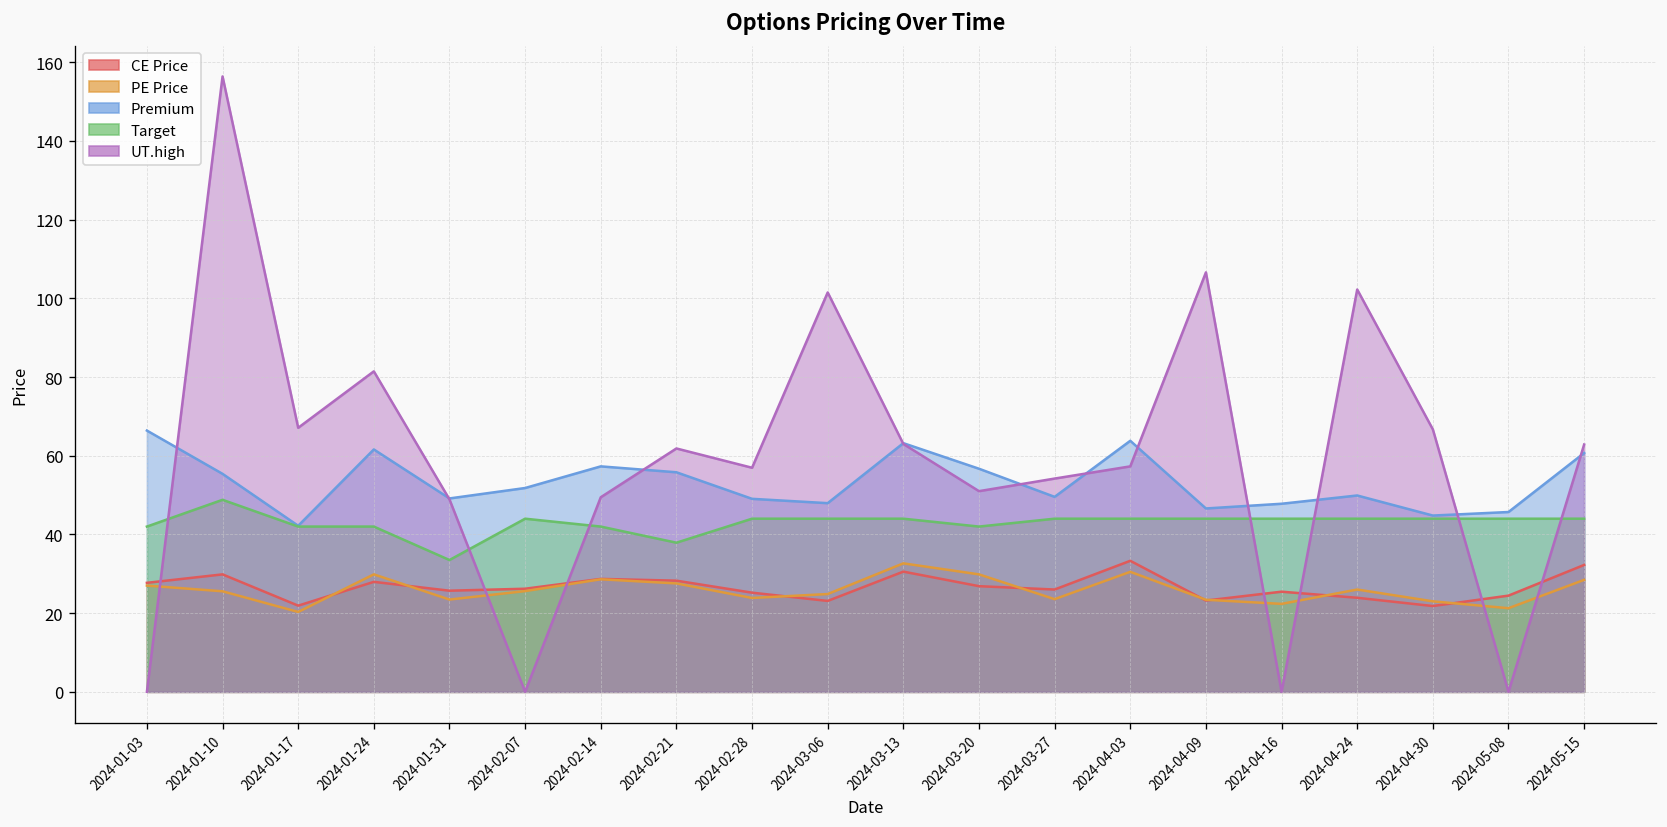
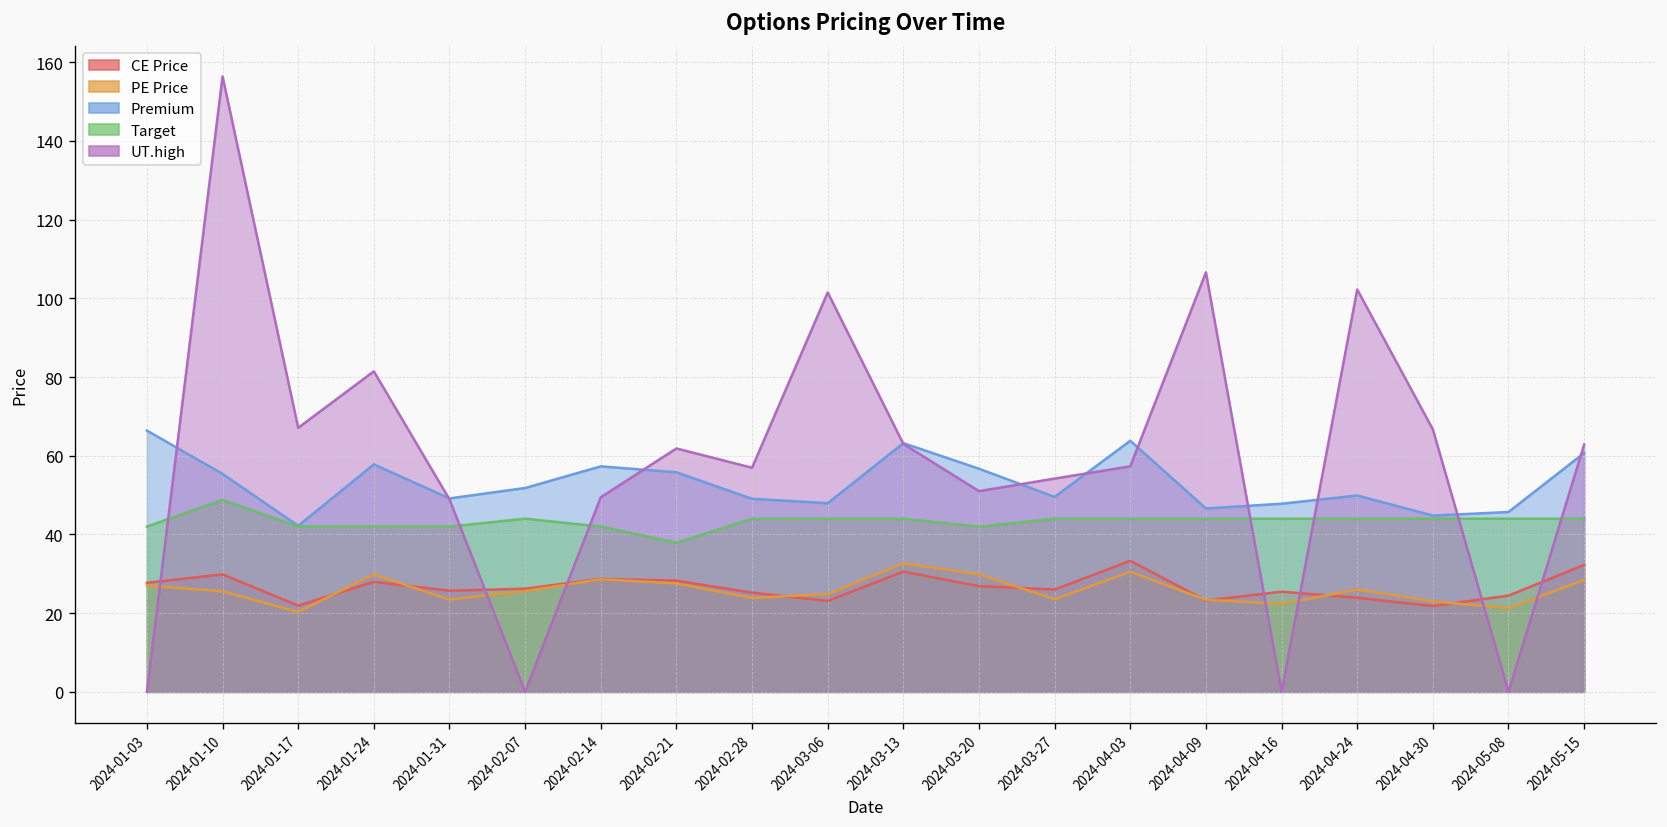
  {
    "Premium": {
      "2024-01-03": 66,
      "2024-01-10": 55,
-     "2024-01-24": 62,
+     "2024-01-24": 58,
      "2024-02-07": 52,
      "2024-02-14": 57,
      "2024-02-21": 56,
      "2024-02-28": 49,
      "2024-03-06": 48,
      "2024-03-20": 57,
      "2024-03-27": 50,
      "2024-04-03": 64,
      "2024-04-09": 47,
      "2024-04-16": 48,
      "2024-04-24": 50,
      "2024-04-30": 45,
      "2024-05-08": 46,
      "2024-05-15": 61
    },
    "Target": {
      "2024-01-03": 42,
      "2024-01-10": 49,
      "2024-01-24": 42,
-     "2024-01-31": 34,
+     "2024-01-31": 42,
      "2024-02-07": 44,
      "2024-02-14": 42,
      "2024-02-21": 38,
      "2024-02-28": 44,
      "2024-03-06": 44,
      "2024-03-13": 44,
      "2024-03-20": 42,
      "2024-03-27": 44,
      "2024-04-03": 44,
      "2024-04-09": 44,
      "2024-04-16": 44,
      "2024-04-24": 44,
      "2024-04-30": 44,
      "2024-05-08": 44,
      "2024-05-15": 44
    },
    "UT.high": {
      "2024-01-03": 0,
      "2024-01-10": 156,
      "2024-01-17": 67,
      "2024-01-24": 81,
      "2024-02-07": 0,
      "2024-02-14": 49,
      "2024-02-21": 62,
      "2024-02-28": 57,
      "2024-03-06": 102,
      "2024-03-20": 51,
      "2024-03-27": 54,
      "2024-04-03": 57,
      "2024-04-09": 107,
      "2024-04-16": 0,
      "2024-04-24": 102,
      "2024-04-30": 67,
      "2024-05-08": 0,
      "2024-05-15": 63
    }
  }
